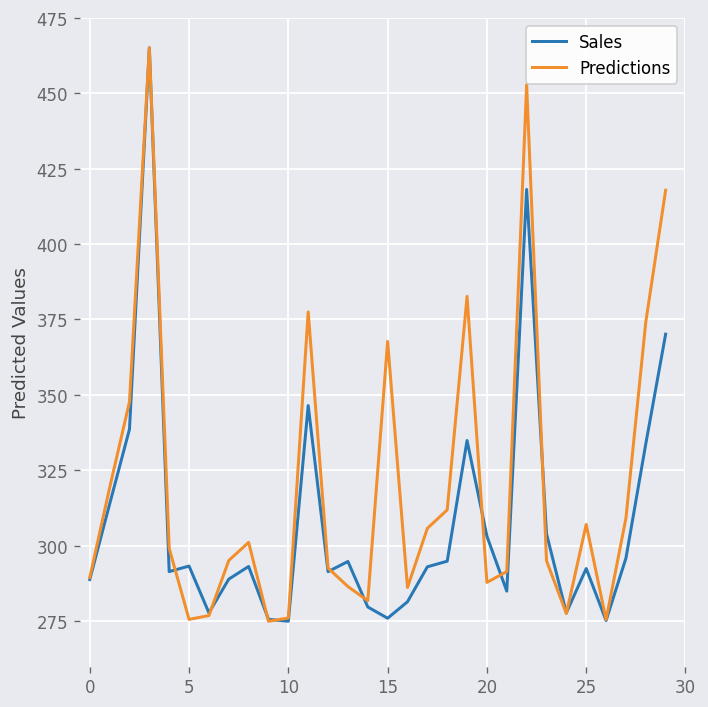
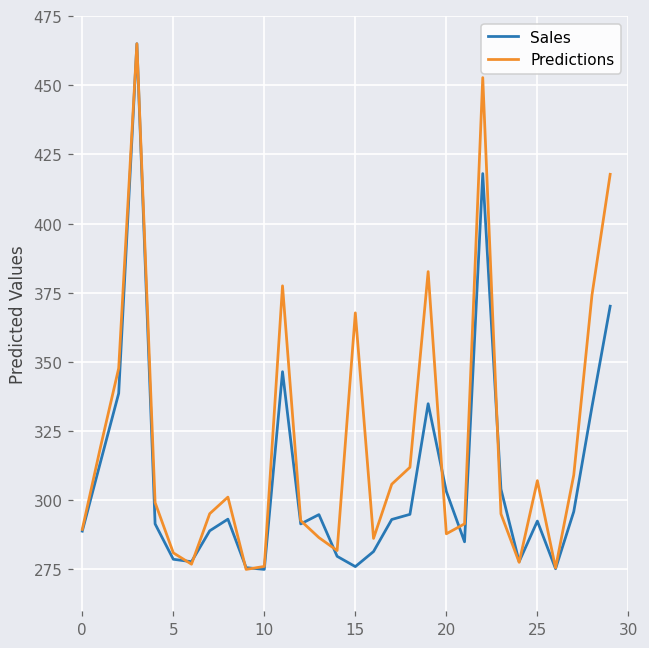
  {
    "Sales": {
-     "5": 293,
+     "5": 279,
      "15": 276
    },
    "Predictions": {
-     "5": 276,
+     "5": 281,
      "15": 368
    }
  }
